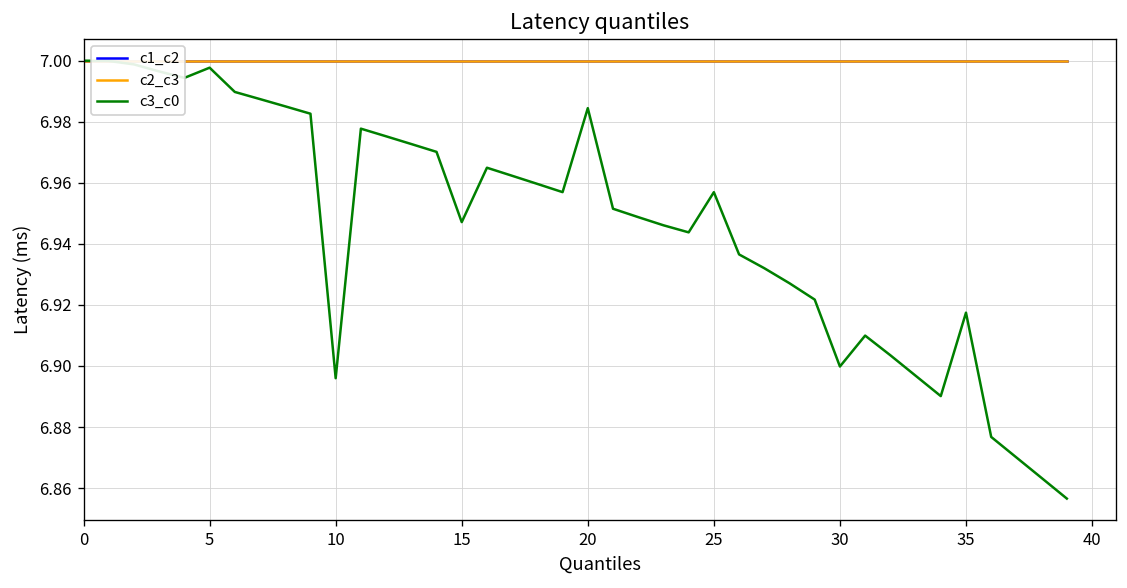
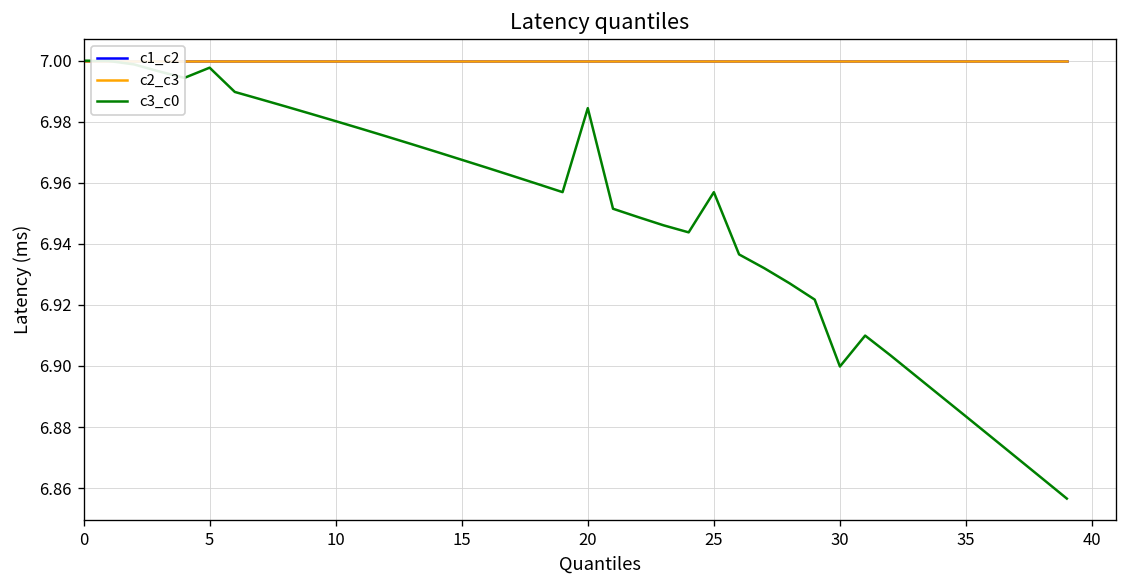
  {
    "c2_c3": {
      "5": 7.000,
      "10": 7.000,
      "15": 7.000,
      "20": 7.000,
      "25": 7.000,
      "30": 7.000,
      "35": 7.000
    },
    "c3_c0": {
      "5": 6.998,
-     "10": 6.896,
-     "15": 6.947,
+     "10": 6.980,
+     "15": 6.968,
      "20": 6.984,
      "25": 6.957,
      "30": 6.900,
-     "35": 6.917
+     "35": 6.883
    }
  }
